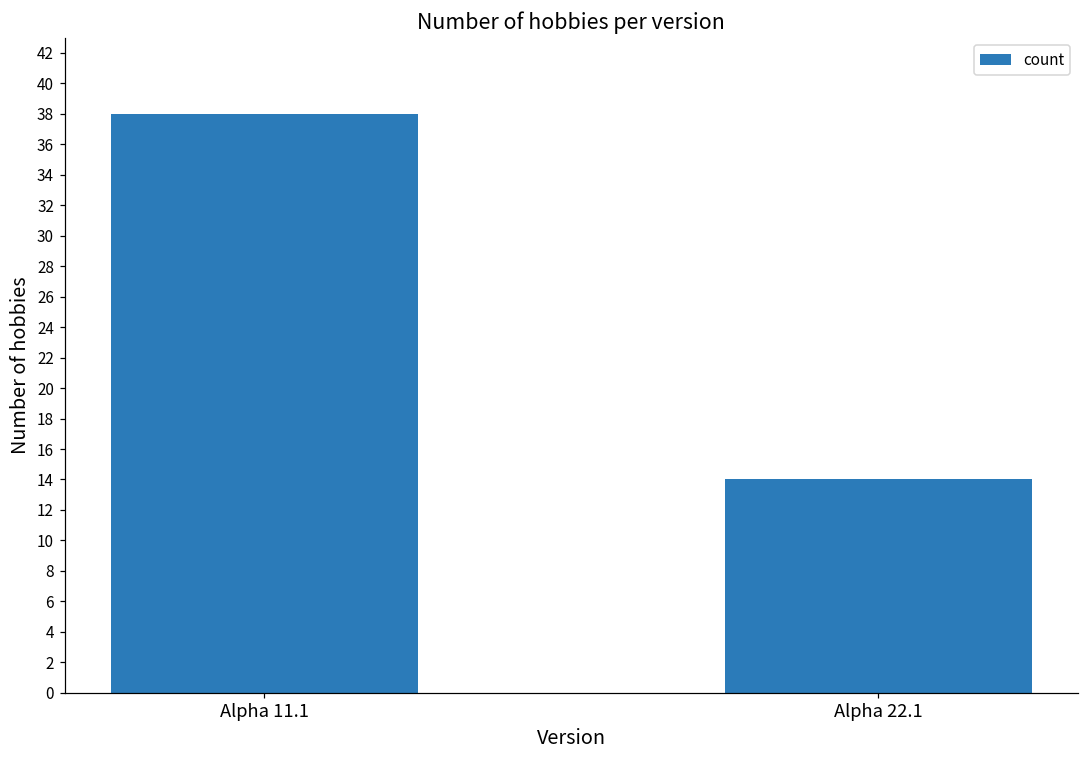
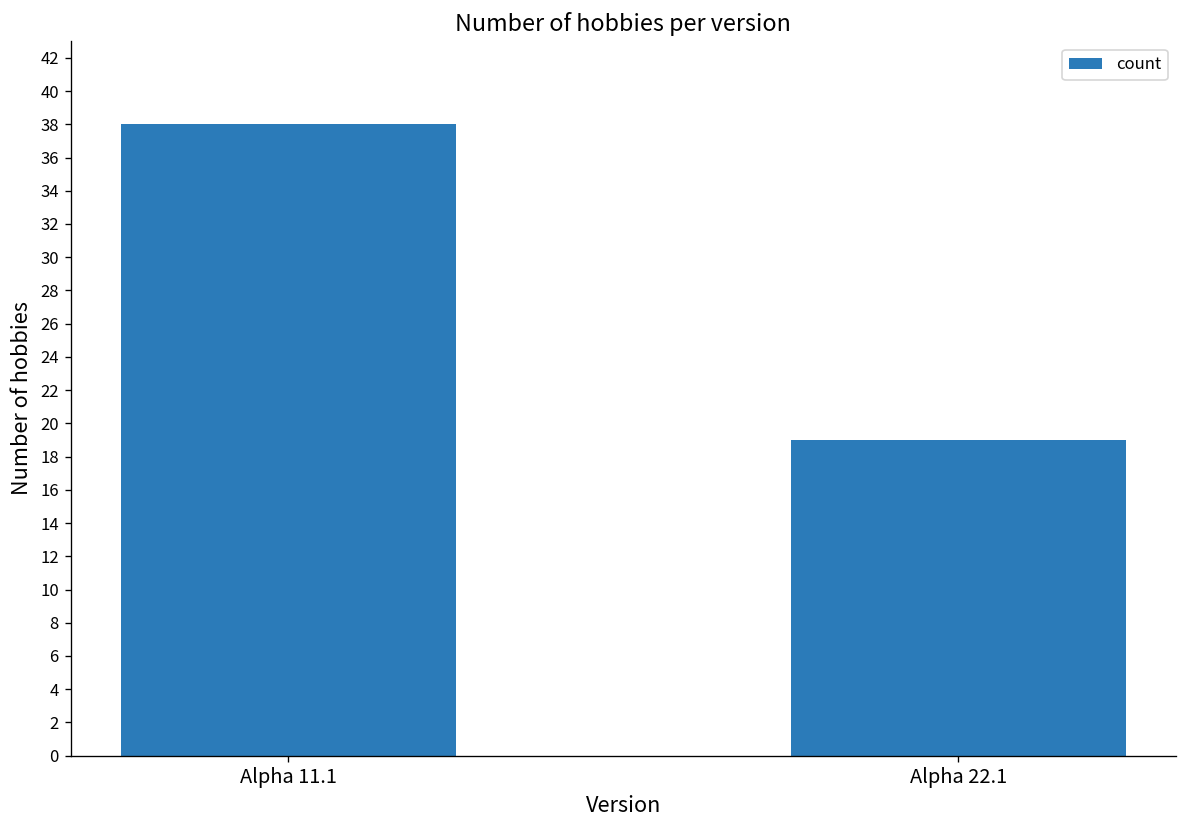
  {
    "Alpha 11.1": 38,
-   "Alpha 22.1": 14
+   "Alpha 22.1": 19
  }
